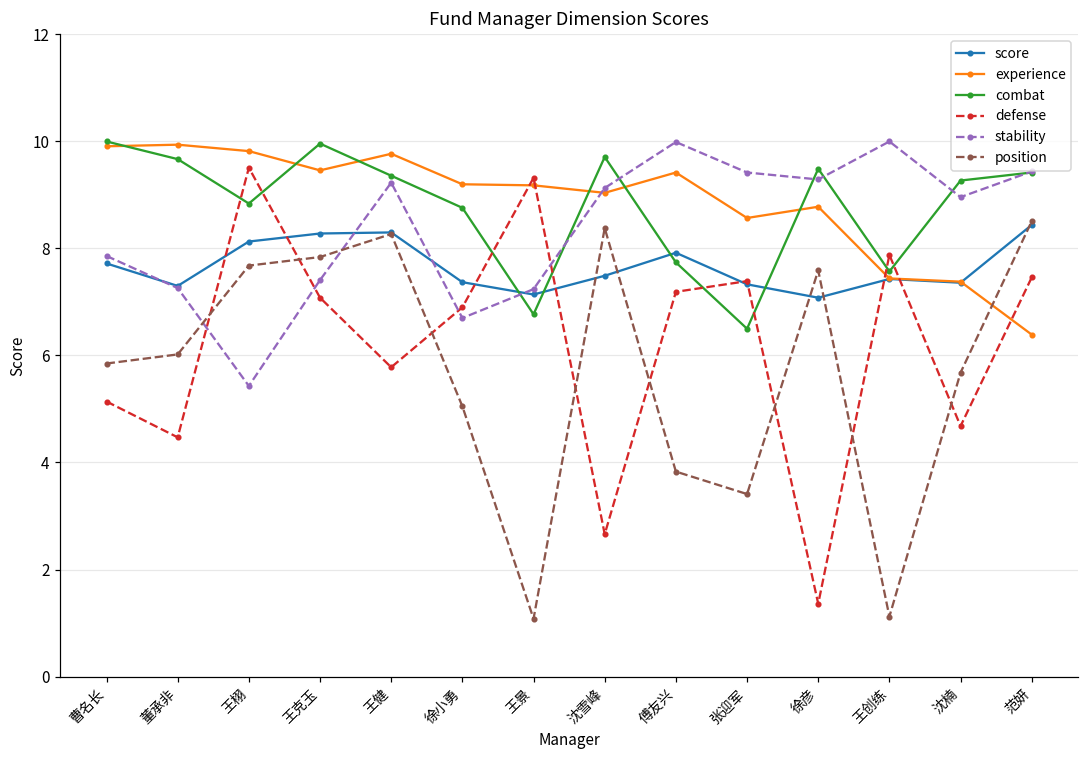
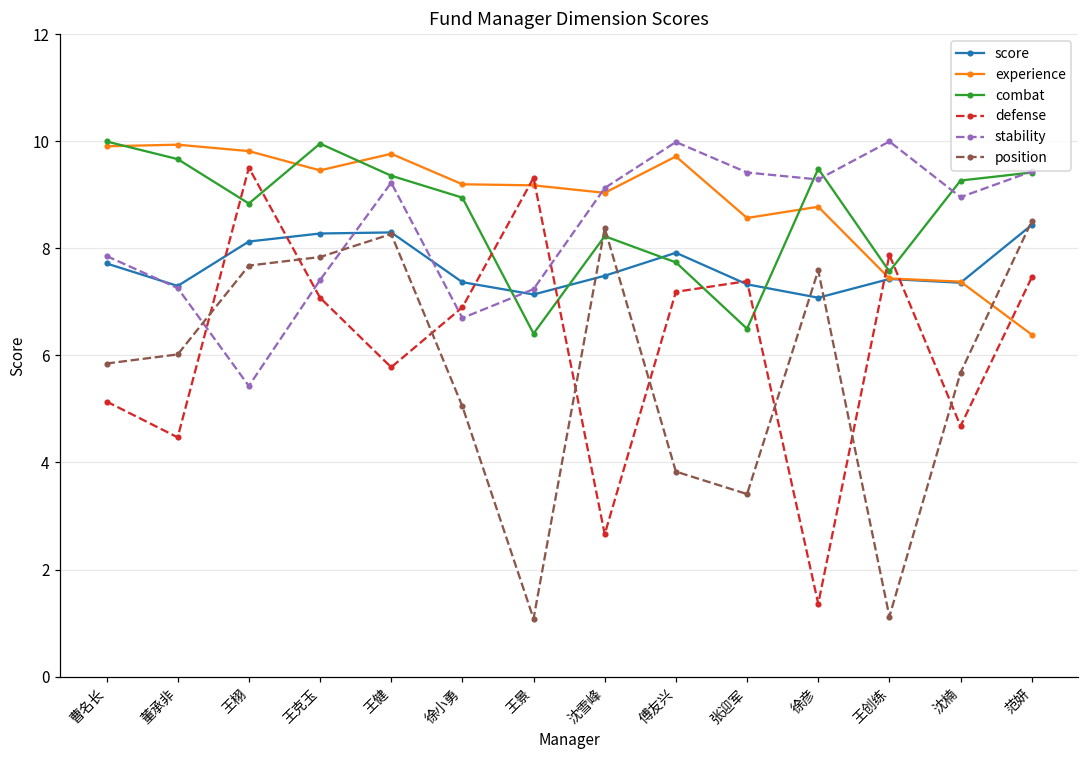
  {
    "score": {
      "曹名长": 7.7,
      "王栩": 8.1,
      "王克玉": 8.3,
      "徐小勇": 7.4,
      "王景": 7.1,
      "沈雪峰": 7.5,
      "傅友兴": 7.9,
      "张迎军": 7.3,
      "徐彦": 7.1,
      "范妍": 8.4
    },
    "experience": {
      "曹名长": 9.9,
      "董承非": 9.9,
      "王栩": 9.8,
      "王克玉": 9.5,
      "王健": 9.8,
      "徐小勇": 9.2,
      "王景": 9.2,
      "沈雪峰": 9.0,
-     "傅友兴": 9.4,
+     "傅友兴": 9.7,
      "张迎军": 8.6,
      "徐彦": 8.8,
      "范妍": 6.4
    },
    "combat": {
      "曹名长": 10.0,
      "董承非": 9.7,
      "王栩": 8.8,
      "王克玉": 10.0,
      "王健": 9.4,
-     "徐小勇": 8.8,
-     "王景": 6.8,
-     "沈雪峰": 9.7,
+     "徐小勇": 9.0,
+     "王景": 6.4,
+     "沈雪峰": 8.2,
      "傅友兴": 7.7,
      "张迎军": 6.5,
      "徐彦": 9.5,
      "王创练": 7.6,
      "沈楠": 9.3
    },
    "defense": {
      "曹名长": 5.1,
      "董承非": 4.5,
      "王栩": 9.5,
      "王克玉": 7.1,
      "王健": 5.8,
      "徐小勇": 6.9,
      "王景": 9.3,
      "沈雪峰": 2.7,
      "傅友兴": 7.2,
      "张迎军": 7.4,
      "徐彦": 1.4,
      "王创练": 7.9,
      "沈楠": 4.7,
      "范妍": 7.5
    },
    "stability": {
      "曹名长": 7.9,
      "王栩": 5.4,
      "王克玉": 7.4,
      "王健": 9.2,
      "徐小勇": 6.7,
      "王景": 7.2,
      "沈雪峰": 9.1,
      "傅友兴": 10.0,
      "张迎军": 9.4,
      "徐彦": 9.3,
      "王创练": 10.0,
      "沈楠": 9.0
    },
    "position": {
      "曹名长": 5.9,
      "董承非": 6.0,
      "王栩": 7.7,
      "王克玉": 7.8,
      "徐小勇": 5.1,
      "王景": 1.1,
      "沈雪峰": 8.4,
      "傅友兴": 3.8,
      "张迎军": 3.4,
      "徐彦": 7.6,
      "王创练": 1.1,
      "沈楠": 5.7,
      "范妍": 8.5
    }
  }
